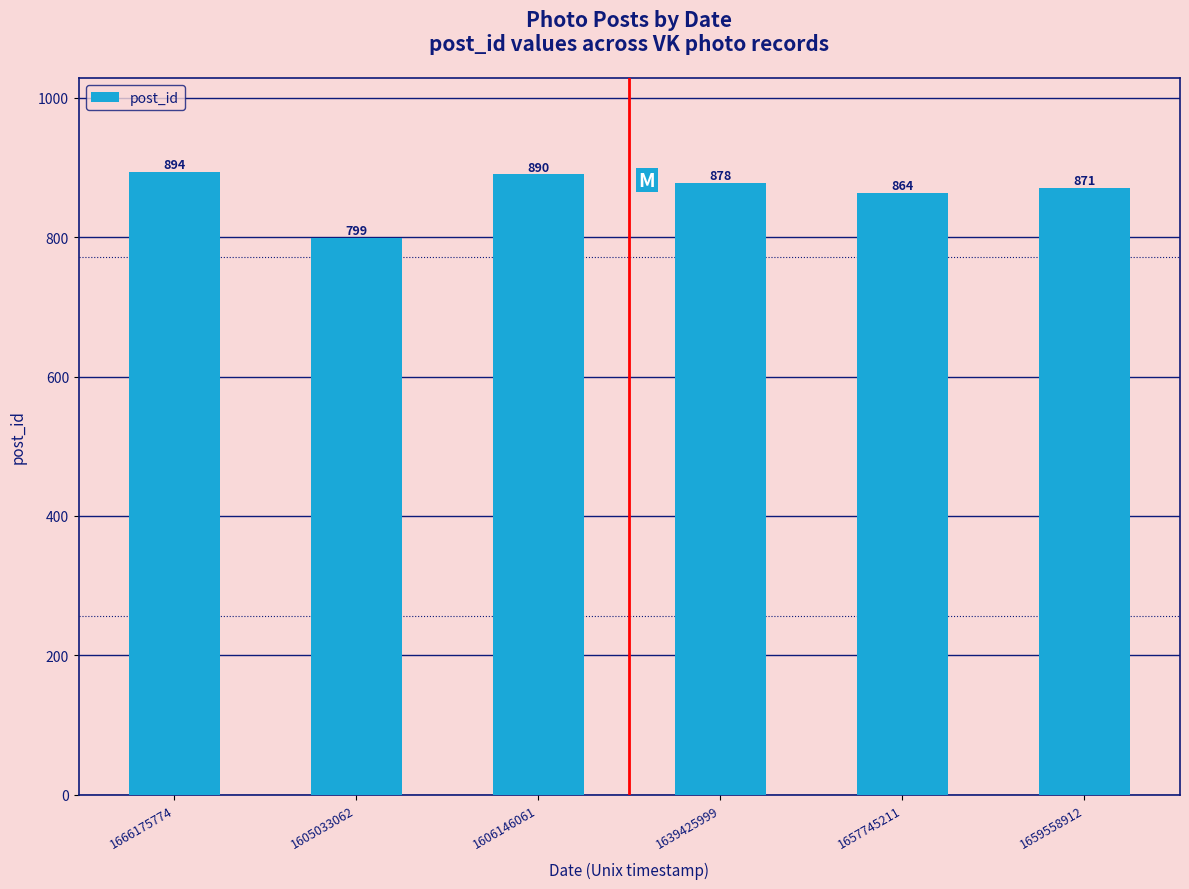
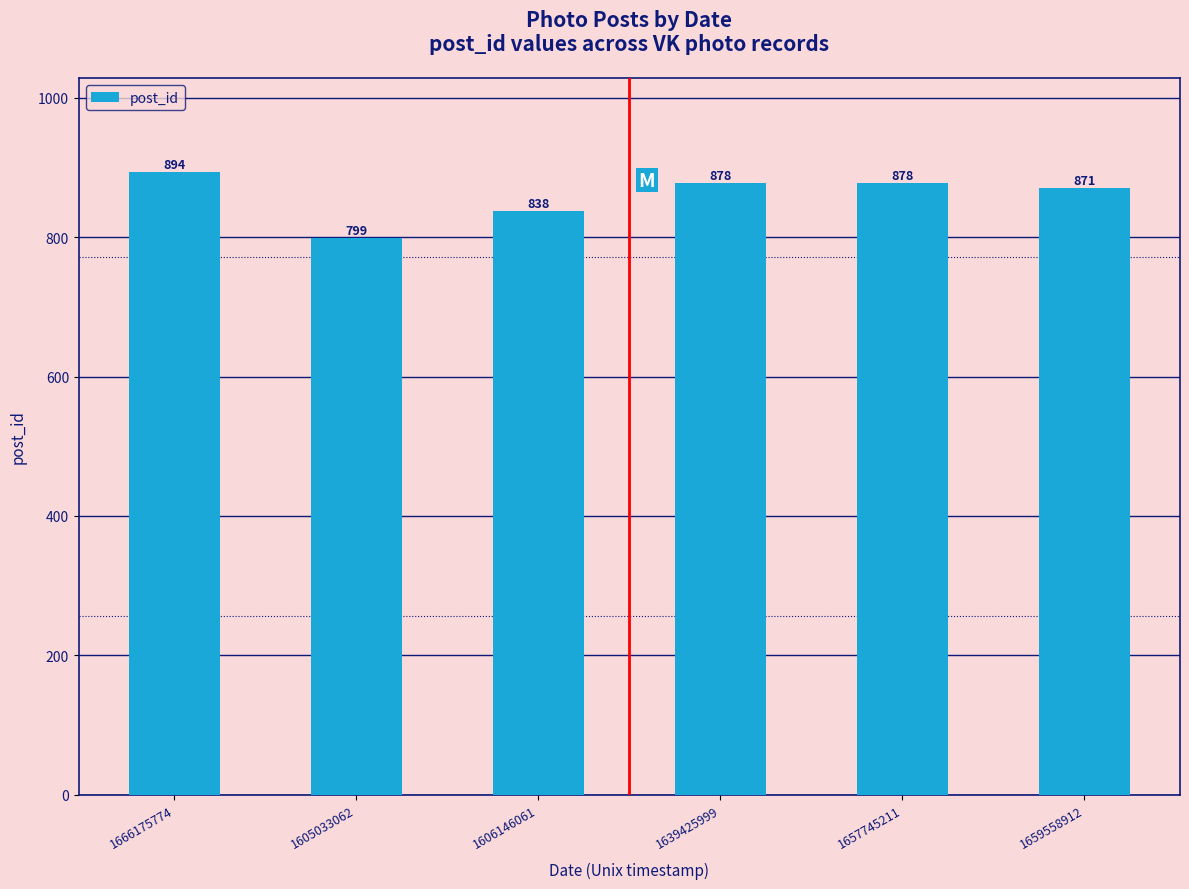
  {
    "1666175774": 894,
    "1605033062": 799,
-   "1606146061": 890,
+   "1606146061": 838,
    "1639425999": 878,
-   "1657745211": 864,
+   "1657745211": 878,
    "1659558912": 871
  }
